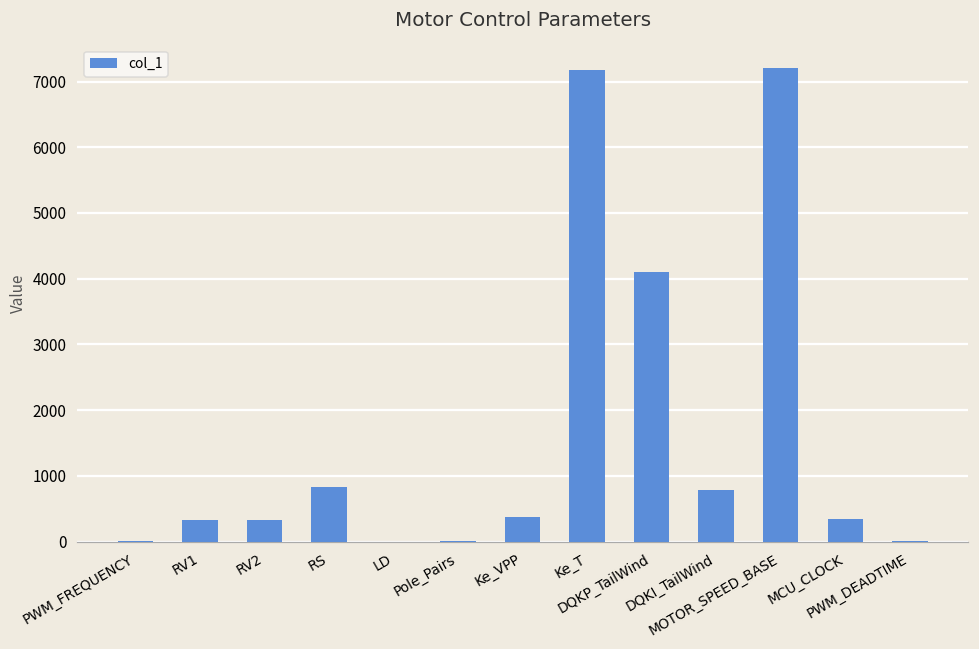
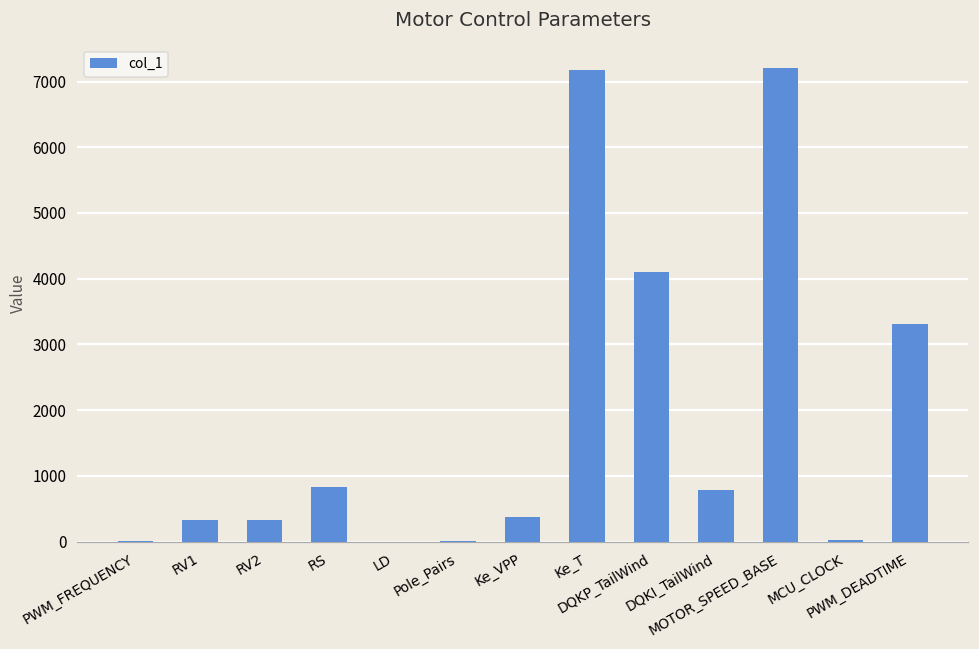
  {
    "RV1": 300,
    "RV2": 300,
    "RS": 800,
    "Ke_VPP": 400,
    "Ke_T": 7200,
    "DQKP_TailWind": 4100,
    "DQKI_TailWind": 800,
    "MOTOR_SPEED_BASE": 7200,
-   "MCU_CLOCK": 300,
-   "PWM_DEADTIME": 0
+   "MCU_CLOCK": 0,
+   "PWM_DEADTIME": 3300
  }
